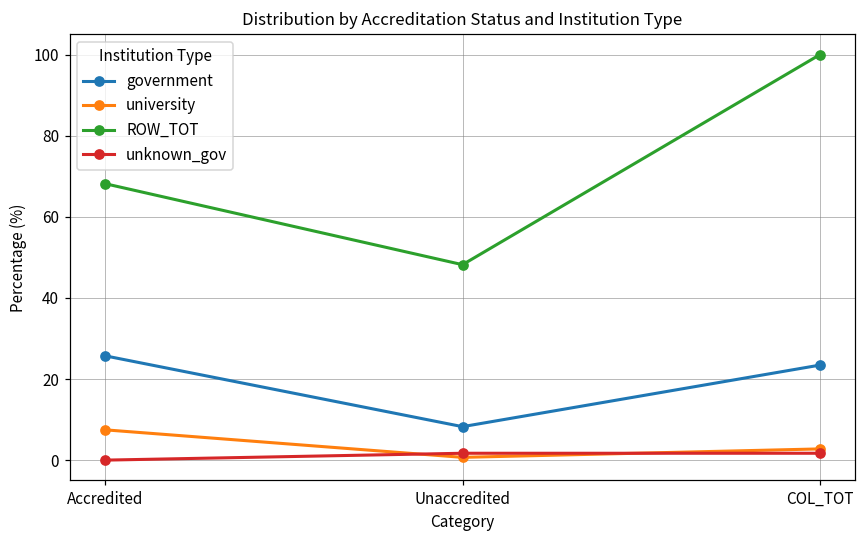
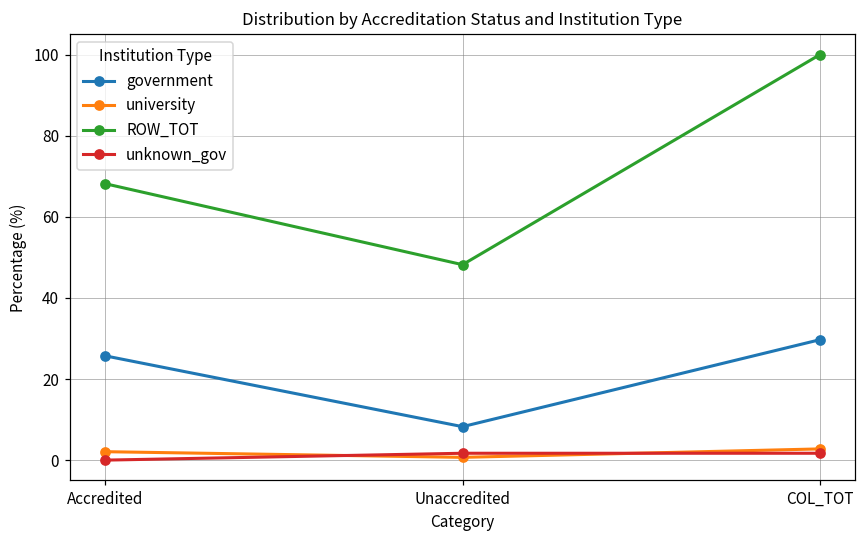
  {
    "government": {
      "Accredited": 26,
      "Unaccredited": 8,
-     "COL_TOT": 23
+     "COL_TOT": 30
    },
    "university": {
-     "Accredited": 7,
+     "Accredited": 2,
      "Unaccredited": 1,
      "COL_TOT": 3
    },
    "ROW_TOT": {
      "Accredited": 68,
      "Unaccredited": 48,
      "COL_TOT": 100
    },
    "unknown_gov": {
      "Accredited": 0,
      "Unaccredited": 2,
      "COL_TOT": 2
    }
  }
